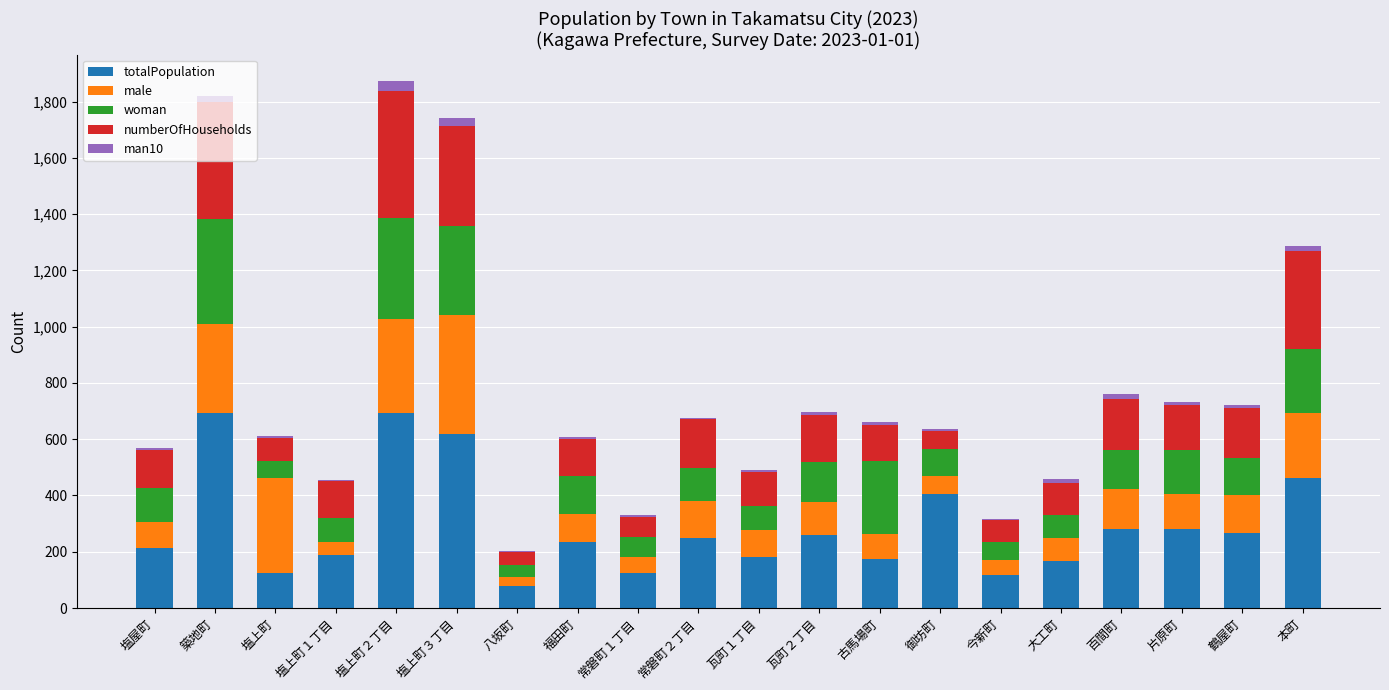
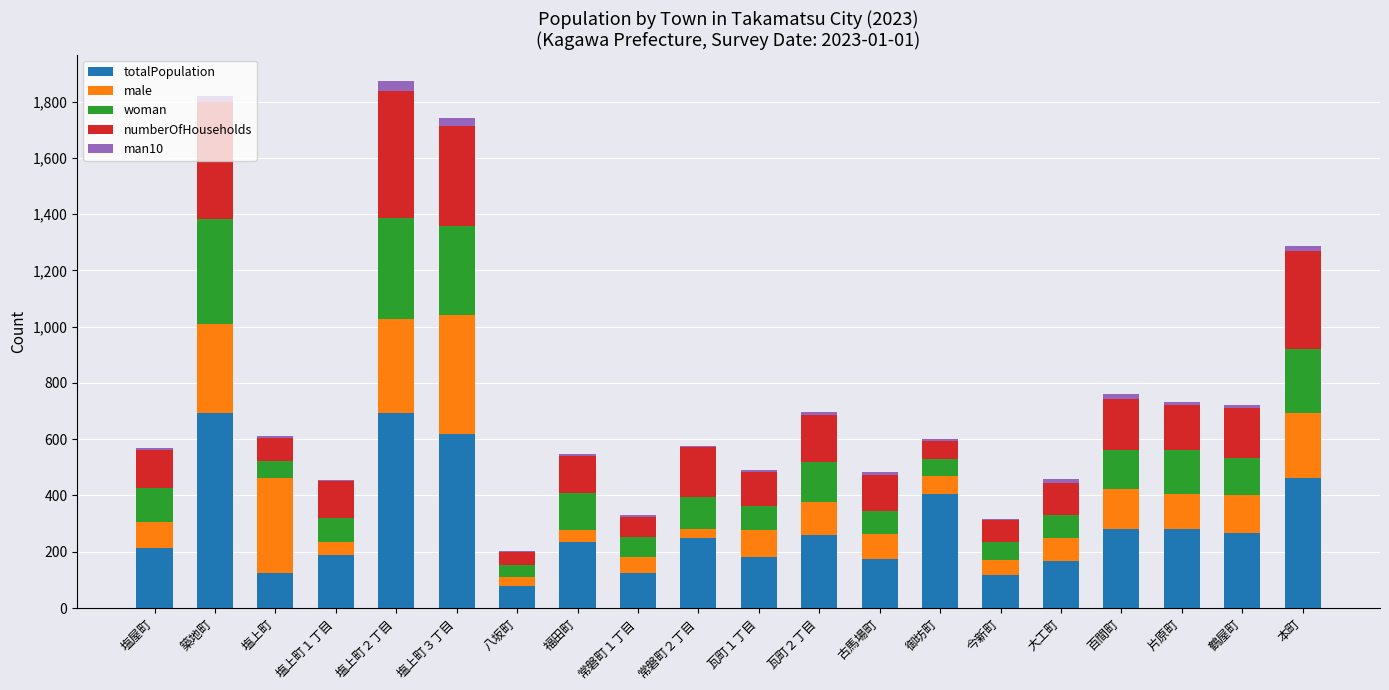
  {
    "totalPopulation": {
      "塩屋町": 210,
      "築地町": 690,
      "塩上町": 120,
      "塩上町１丁目": 190,
      "塩上町２丁目": 690,
      "塩上町３丁目": 620,
      "八坂町": 80,
      "福田町": 230,
      "常磐町１丁目": 130,
      "常磐町２丁目": 250,
      "瓦町１丁目": 180,
      "瓦町２丁目": 260,
      "古馬場町": 170,
      "御坊町": 400,
      "今新町": 120,
      "大工町": 170,
      "百間町": 280,
      "片原町": 280,
      "鶴屋町": 270,
      "本町": 460
    },
    "male": {
      "塩屋町": 90,
      "築地町": 320,
      "塩上町": 340,
      "塩上町１丁目": 50,
      "塩上町２丁目": 340,
      "塩上町３丁目": 420,
      "八坂町": 30,
-     "福田町": 100,
+     "福田町": 40,
      "常磐町１丁目": 60,
-     "常磐町２丁目": 130,
+     "常磐町２丁目": 30,
      "瓦町１丁目": 100,
      "瓦町２丁目": 120,
      "古馬場町": 90,
      "御坊町": 60,
      "今新町": 50,
      "大工町": 80,
      "百間町": 140,
      "片原町": 120,
      "鶴屋町": 130,
      "本町": 230
    },
    "woman": {
      "塩屋町": 120,
      "築地町": 380,
      "塩上町": 60,
      "塩上町１丁目": 90,
      "塩上町２丁目": 360,
      "塩上町３丁目": 320,
      "八坂町": 40,
      "福田町": 130,
      "常磐町１丁目": 70,
      "常磐町２丁目": 110,
      "瓦町１丁目": 80,
      "瓦町２丁目": 140,
-     "古馬場町": 260,
-     "御坊町": 100,
+     "古馬場町": 80,
+     "御坊町": 60,
      "今新町": 60,
      "大工町": 80,
      "百間町": 140,
      "片原町": 160,
      "鶴屋町": 130,
      "本町": 230
    },
    "numberOfHouseholds": {
      "塩屋町": 130,
      "塩上町": 80,
      "塩上町１丁目": 130,
      "塩上町２丁目": 450,
      "塩上町３丁目": 360,
      "八坂町": 50,
      "福田町": 130,
      "常磐町１丁目": 70,
      "常磐町２丁目": 180,
      "瓦町１丁目": 120,
      "瓦町２丁目": 170,
      "古馬場町": 130,
      "御坊町": 60,
      "今新町": 80,
      "大工町": 110,
      "百間町": 180,
      "片原町": 160,
      "鶴屋町": 180,
      "本町": 350
    },
    "man10": {
      "塩屋町": 10,
      "塩上町２丁目": 40,
      "塩上町３丁目": 30,
      "瓦町２丁目": 10,
      "古馬場町": 10,
      "大工町": 10,
      "百間町": 20,
      "片原町": 10,
      "鶴屋町": 10,
      "本町": 20
    }
  }
